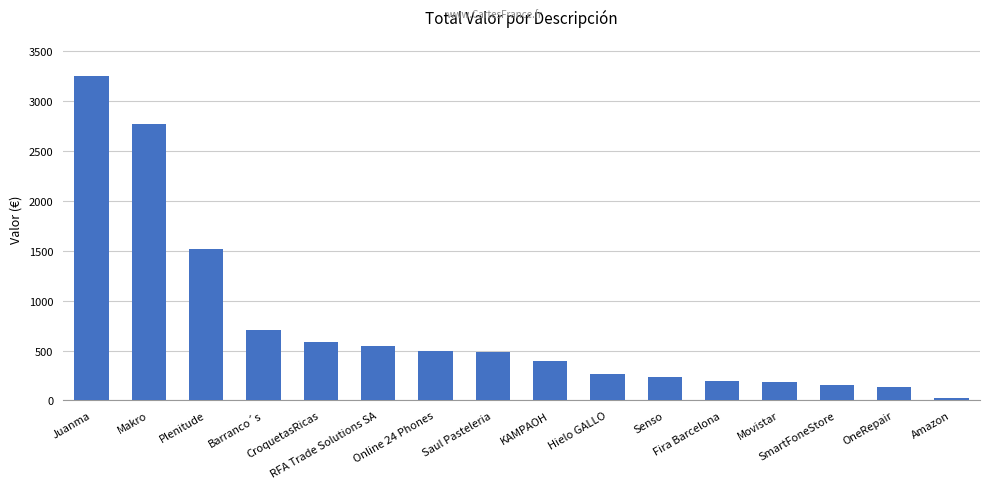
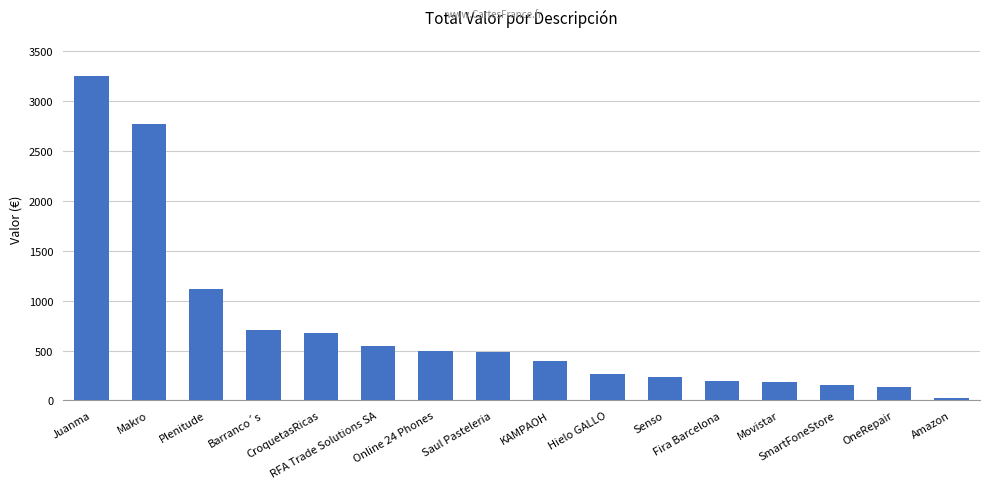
  {
    "Juanma": 3300,
    "Makro": 2800,
-   "Plenitude": 1500,
+   "Plenitude": 1100,
    "Barranco´s": 700,
-   "CroquetasRicas": 600,
+   "CroquetasRicas": 700,
    "RFA Trade Solutions SA": 500,
    "Online 24 Phones": 500,
    "Saul Pasteleria": 500,
    "KAMPAOH": 400,
    "Hielo GALLO": 300,
    "Senso": 200,
    "Fira Barcelona": 200,
    "Movistar": 200,
    "SmartFoneStore": 200,
    "OneRepair": 100,
    "Amazon": 0
  }
